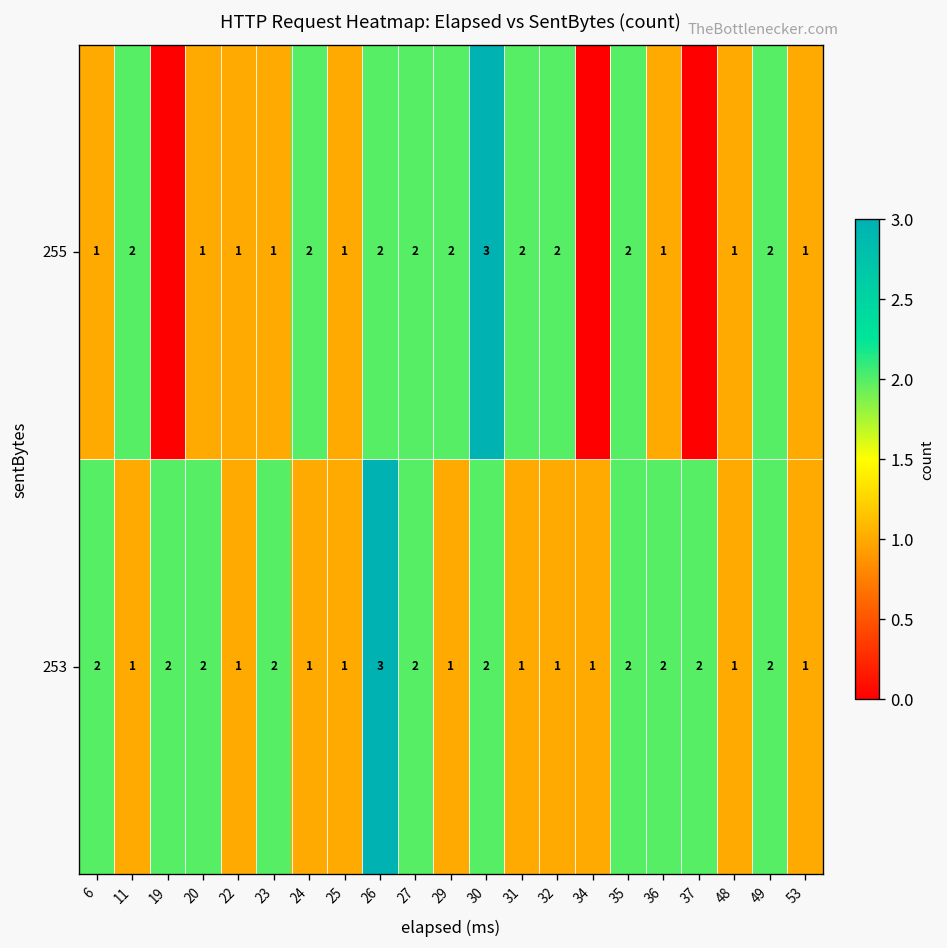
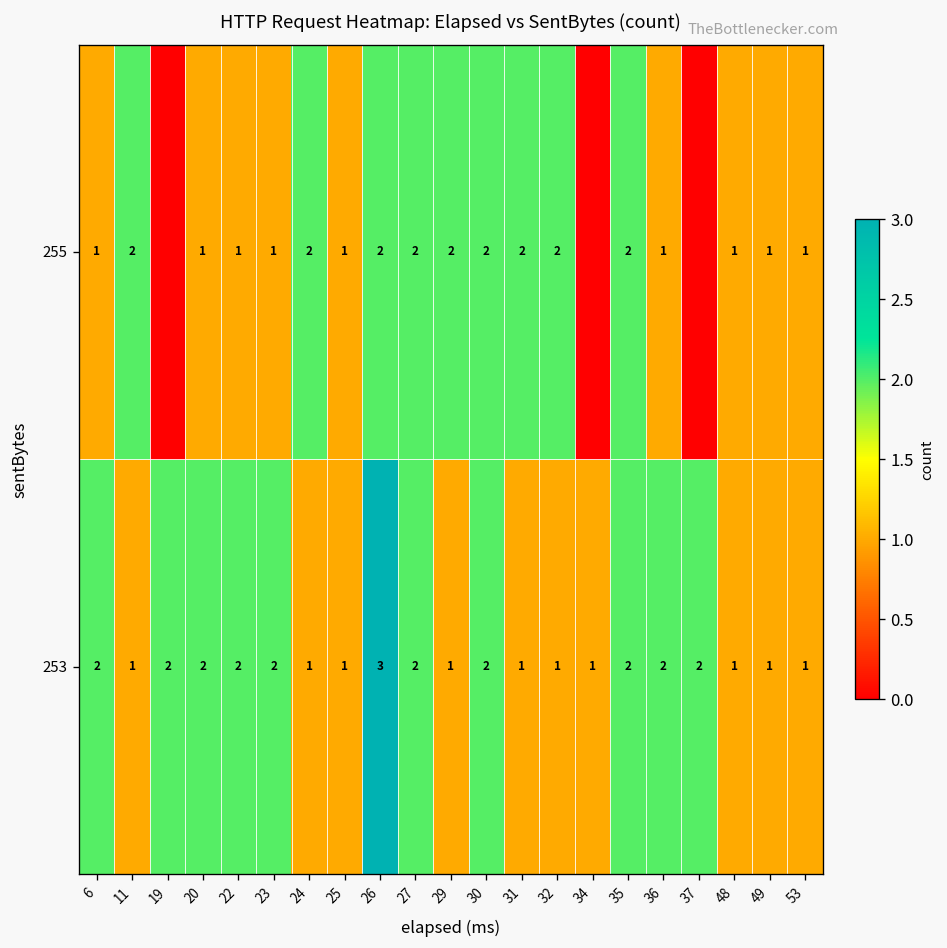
  {
    "255": {
      "6": 1,
      "11": 2,
      "20": 1,
      "22": 1,
      "23": 1,
      "24": 2,
      "25": 1,
      "26": 2,
      "27": 2,
      "29": 2,
-     "30": 3,
+     "30": 2,
      "31": 2,
      "32": 2,
      "35": 2,
      "36": 1,
      "48": 1,
-     "49": 2,
+     "49": 1,
      "53": 1
    },
    "253": {
      "6": 2,
      "11": 1,
      "19": 2,
      "20": 2,
-     "22": 1,
+     "22": 2,
      "23": 2,
      "24": 1,
      "25": 1,
      "26": 3,
      "27": 2,
      "29": 1,
      "30": 2,
      "31": 1,
      "32": 1,
      "34": 1,
      "35": 2,
      "36": 2,
      "37": 2,
      "48": 1,
-     "49": 2,
+     "49": 1,
      "53": 1
    }
  }
